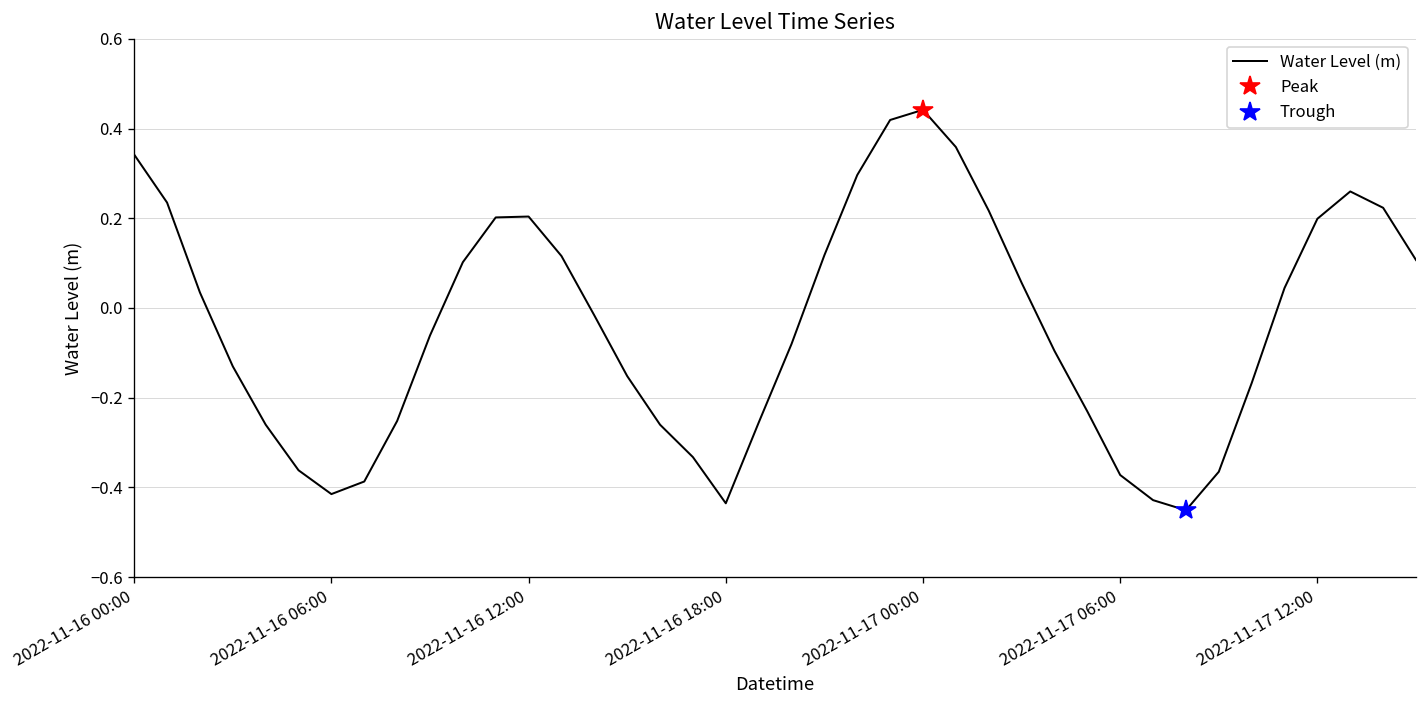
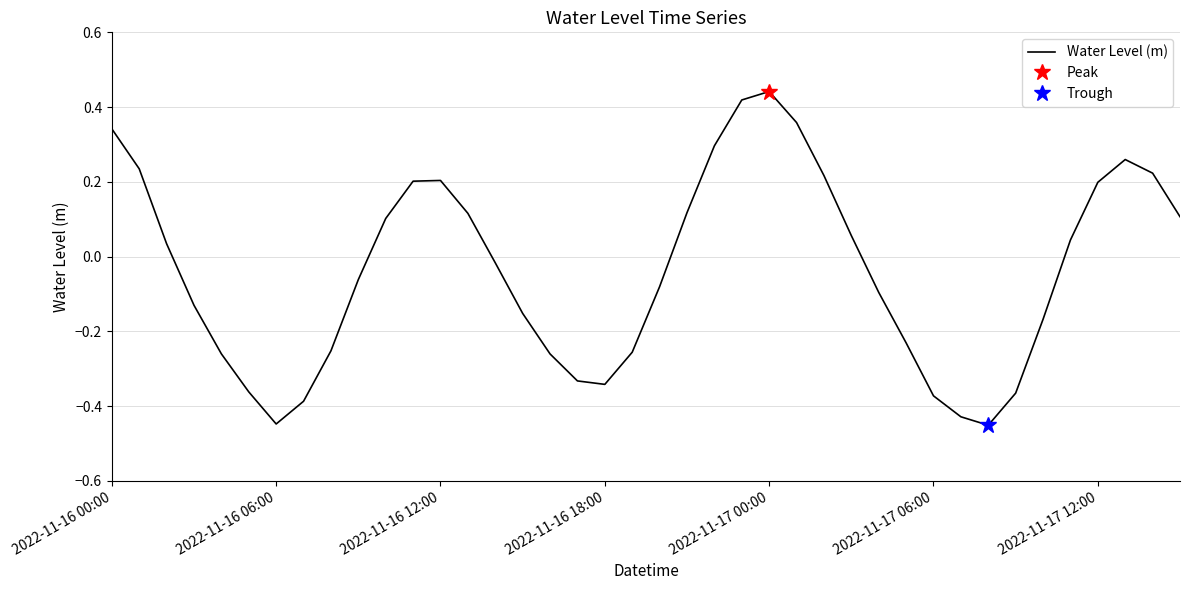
  {
    "Water Level (m)": {
      "2022-11-16 00:00": 0.34,
-     "2022-11-16 06:00": -0.42,
+     "2022-11-16 06:00": -0.45,
      "2022-11-16 12:00": 0.20,
-     "2022-11-16 18:00": -0.44,
+     "2022-11-16 18:00": -0.34,
      "2022-11-17 06:00": -0.37,
      "2022-11-17 12:00": 0.20
    }
  }
